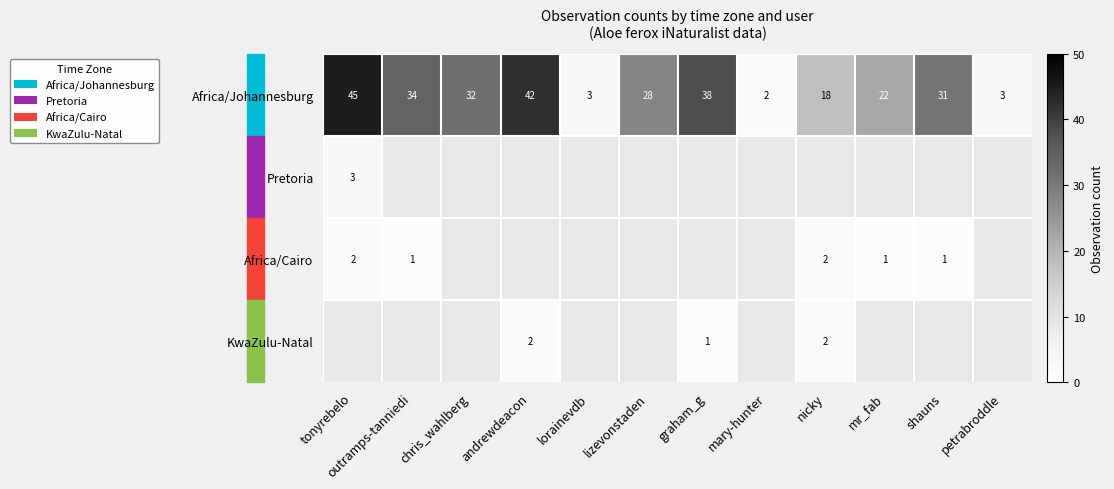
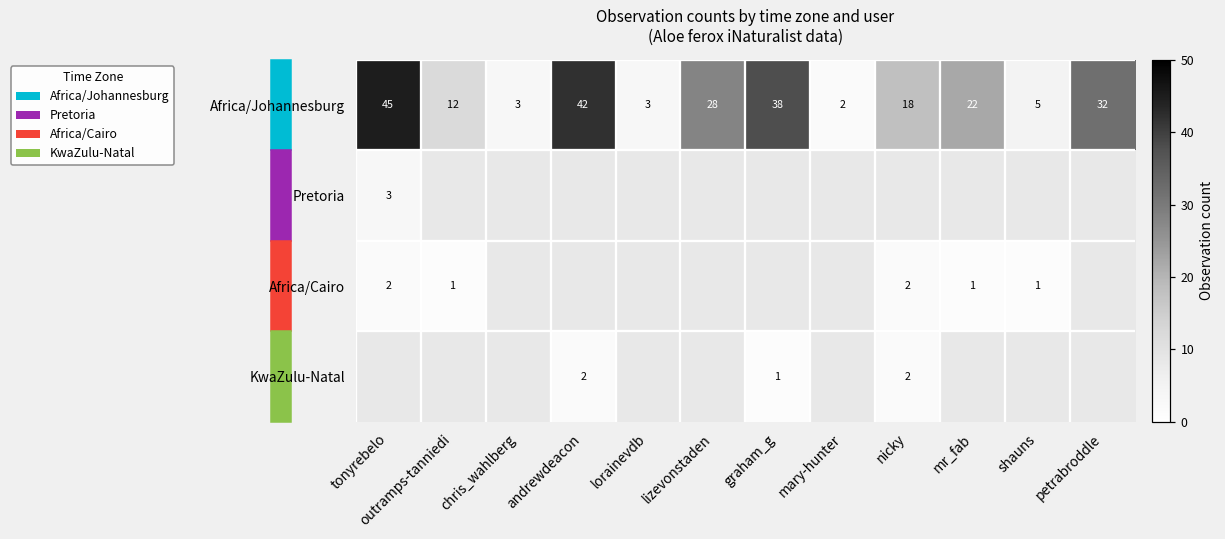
  {
    "Africa/Johannesburg": {
      "tonyrebelo": 45,
-     "outramps-tanniedi": 34,
-     "chris_wahlberg": 32,
+     "outramps-tanniedi": 12,
+     "chris_wahlberg": 3,
      "andrewdeacon": 42,
      "lorainevdb": 3,
      "lizevonstaden": 28,
      "graham_g": 38,
      "mary-hunter": 2,
      "nicky": 18,
      "mr_fab": 22,
-     "shauns": 31,
-     "petrabroddle": 3
+     "shauns": 5,
+     "petrabroddle": 32
    },
    "Pretoria": {
      "tonyrebelo": 3
    },
    "Africa/Cairo": {
      "tonyrebelo": 2,
      "outramps-tanniedi": 1,
      "nicky": 2,
      "mr_fab": 1,
      "shauns": 1
    },
    "KwaZulu-Natal": {
      "andrewdeacon": 2,
      "graham_g": 1,
      "nicky": 2
    }
  }
